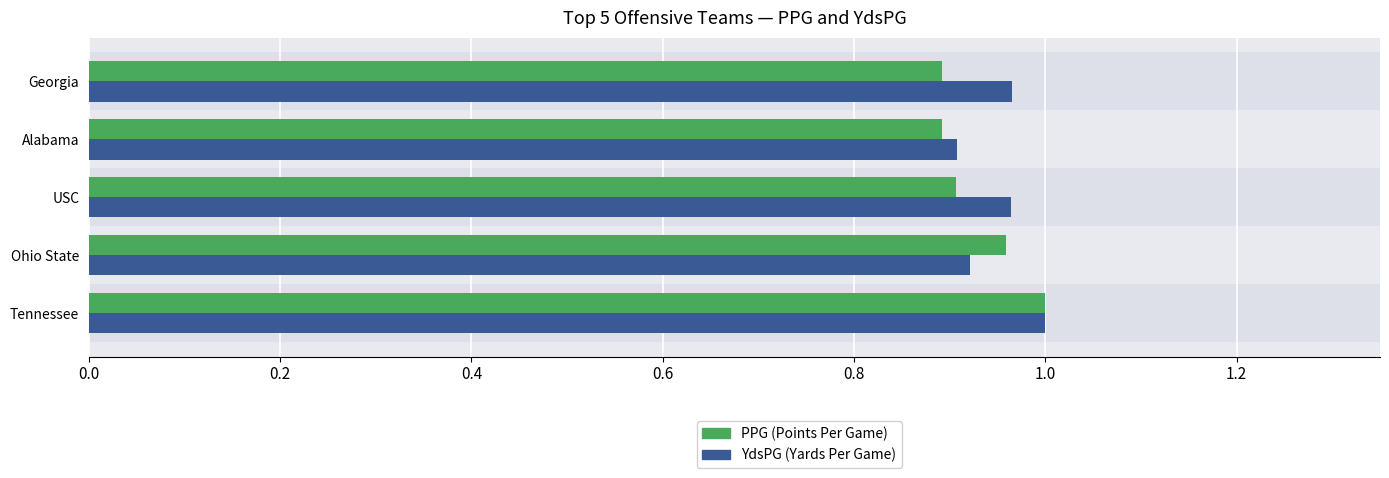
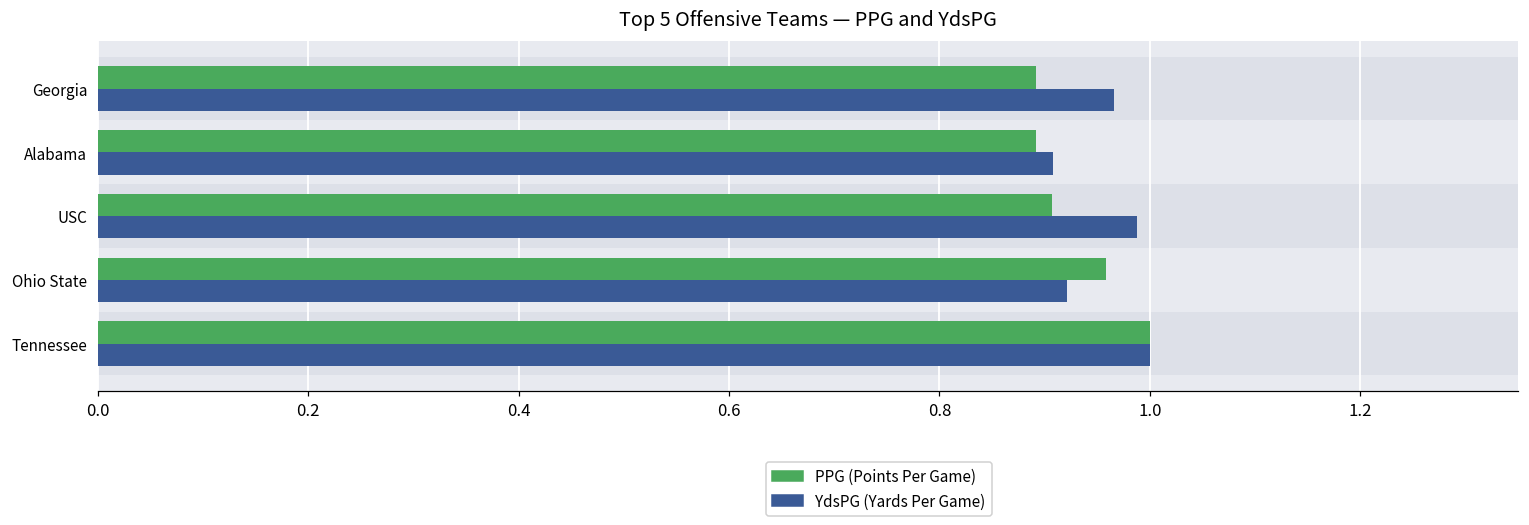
  {
    "PPG (Points Per Game)": {
      "Georgia": 0.89,
      "Alabama": 0.89,
      "USC": 0.91,
      "Ohio State": 0.96,
      "Tennessee": 1.00
    },
    "YdsPG (Yards Per Game)": {
      "Georgia": 0.97,
      "Alabama": 0.91,
-     "USC": 0.96,
+     "USC": 0.99,
      "Ohio State": 0.92,
      "Tennessee": 1.00
    }
  }
